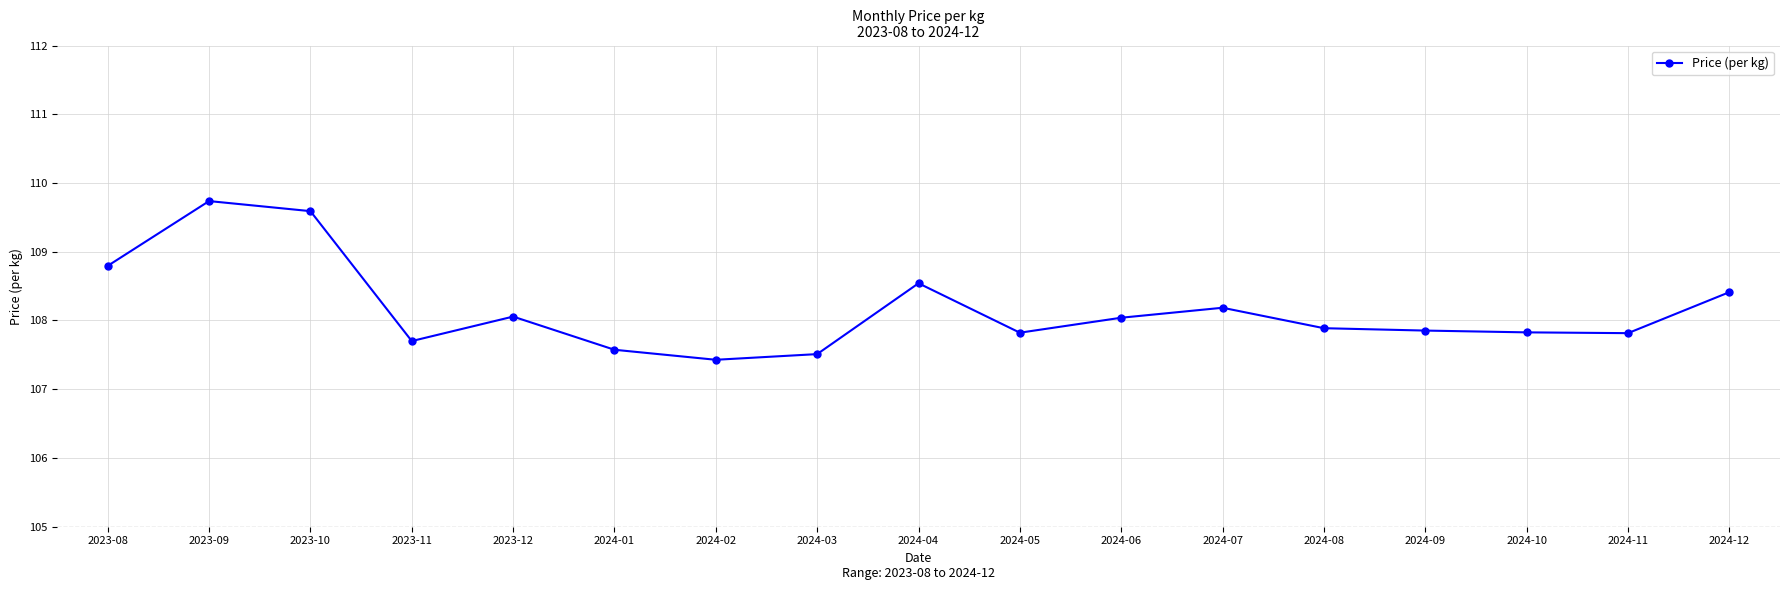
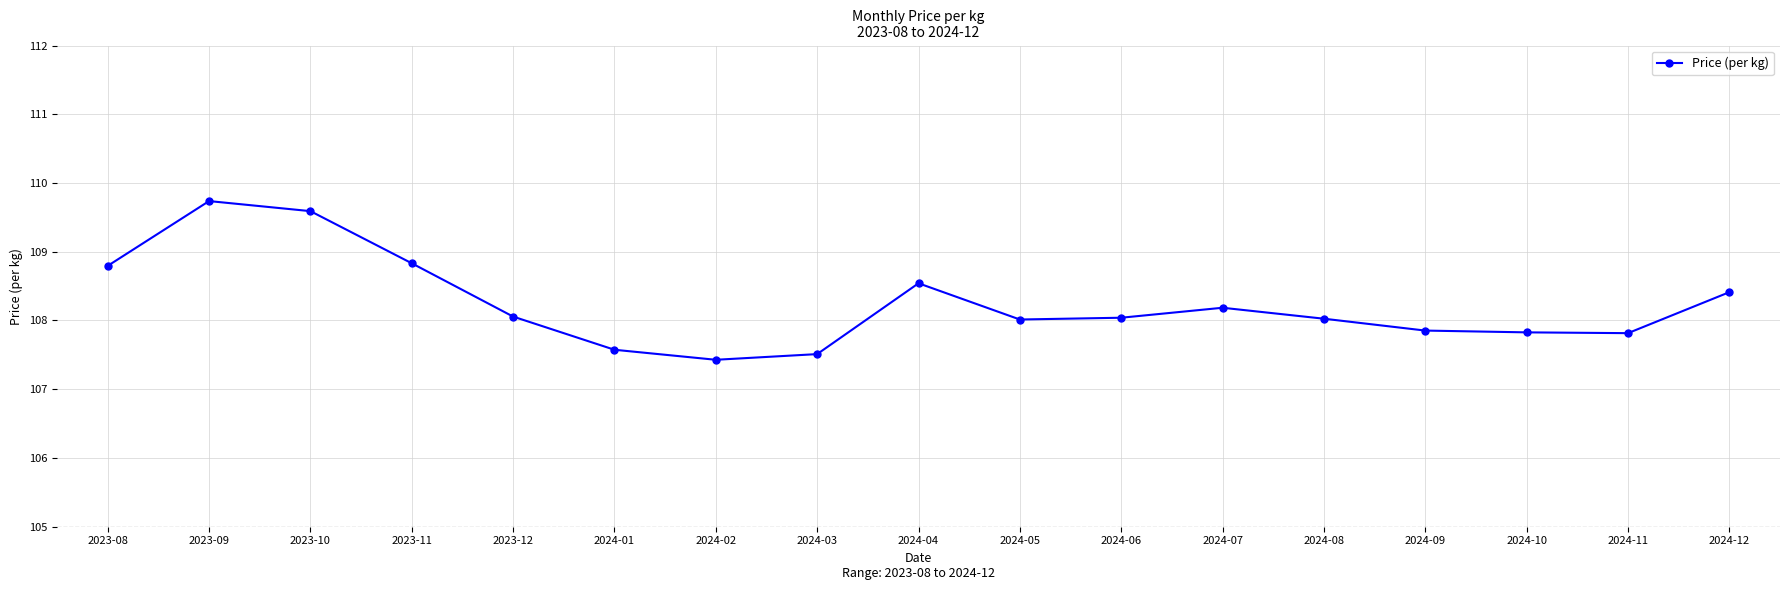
  {
    "2023-08": 108.8,
    "2023-09": 109.7,
    "2023-10": 109.6,
-   "2023-11": 107.7,
+   "2023-11": 108.8,
    "2023-12": 108.1,
    "2024-01": 107.6,
    "2024-02": 107.4,
    "2024-03": 107.5,
    "2024-04": 108.5,
-   "2024-05": 107.8,
+   "2024-05": 108.0,
    "2024-06": 108.0,
    "2024-07": 108.2,
-   "2024-08": 107.9,
+   "2024-08": 108.0,
    "2024-09": 107.9,
    "2024-10": 107.8,
    "2024-11": 107.8,
    "2024-12": 108.4
  }
